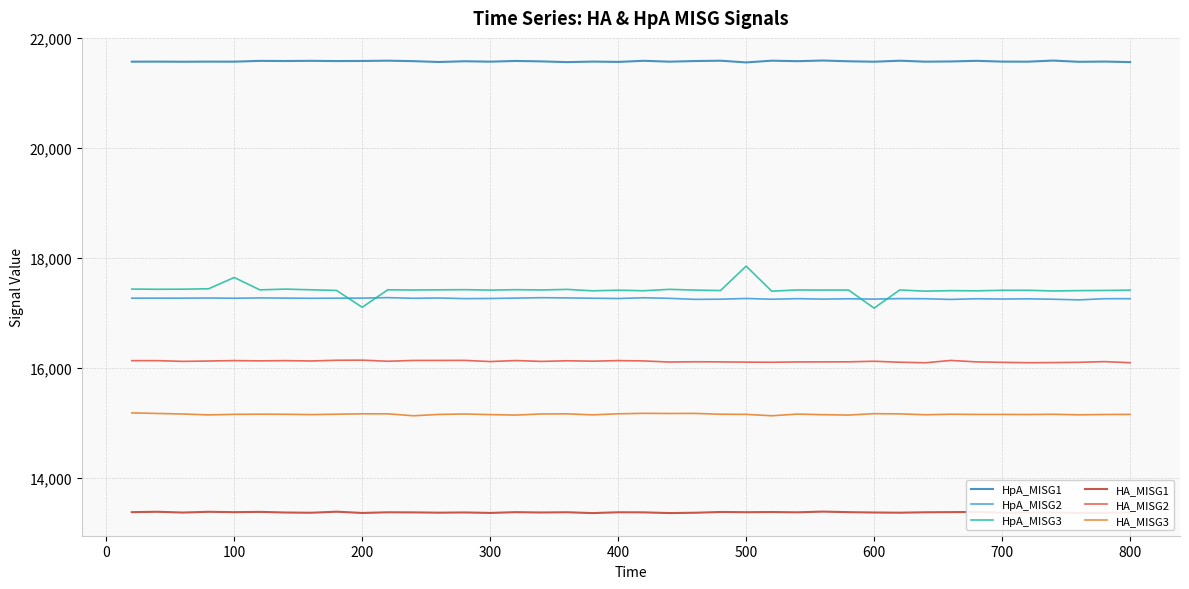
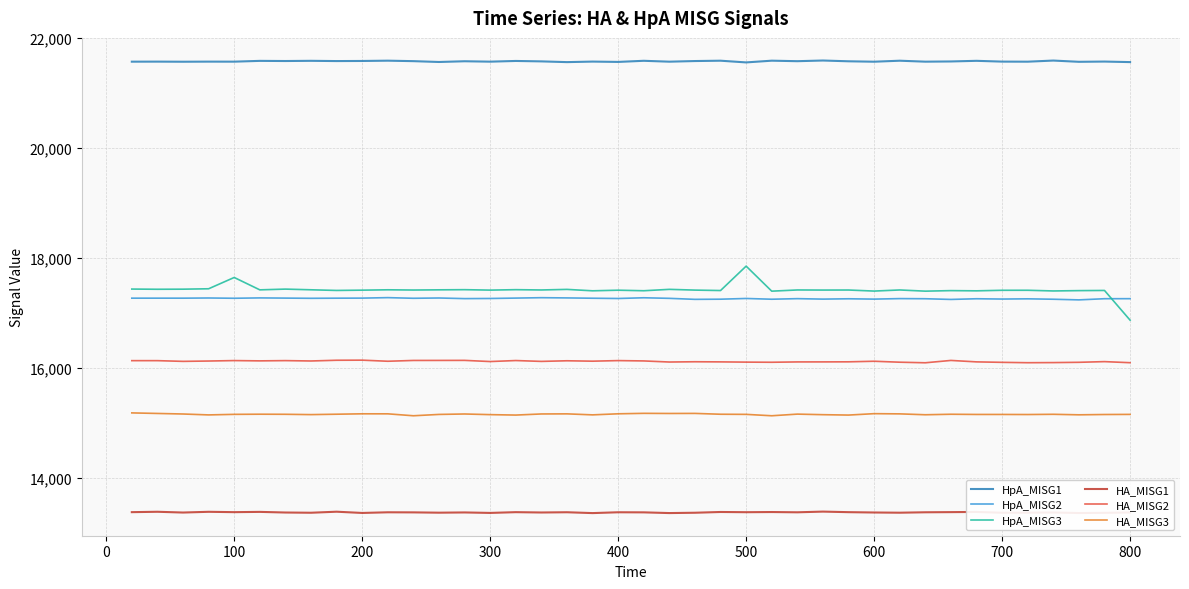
  {
    "HpA_MISG3": {
      "100": "17,600",
-     "200": "17,100",
+     "200": "17,400",
      "300": "17,400",
      "400": "17,400",
      "500": "17,900",
-     "600": "17,100",
+     "600": "17,400",
      "700": "17,400",
-     "800": "17,400"
+     "800": "16,900"
    }
  }
